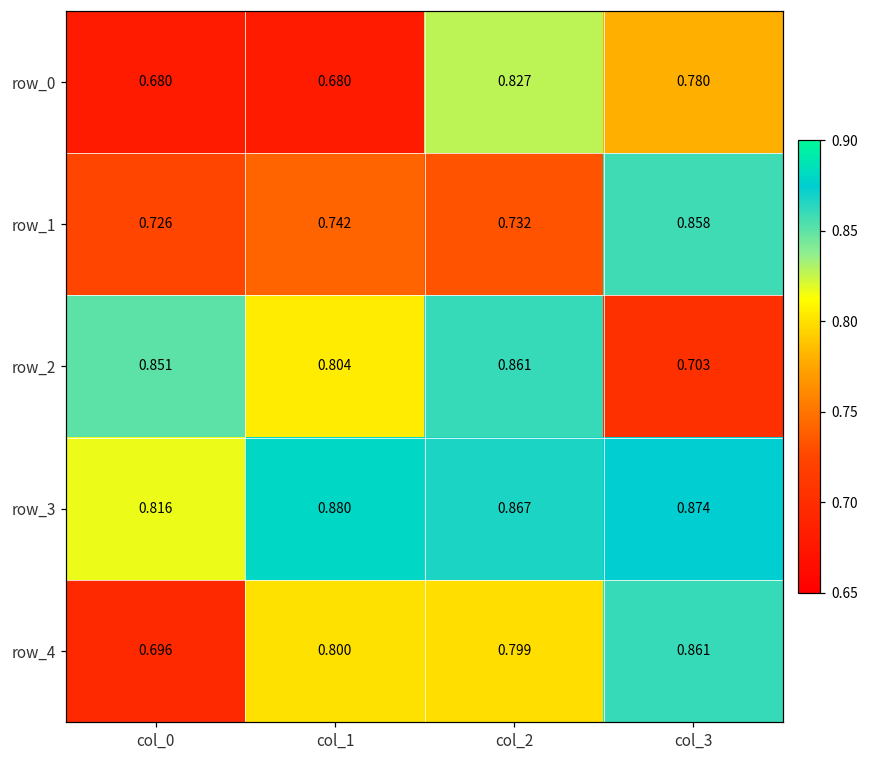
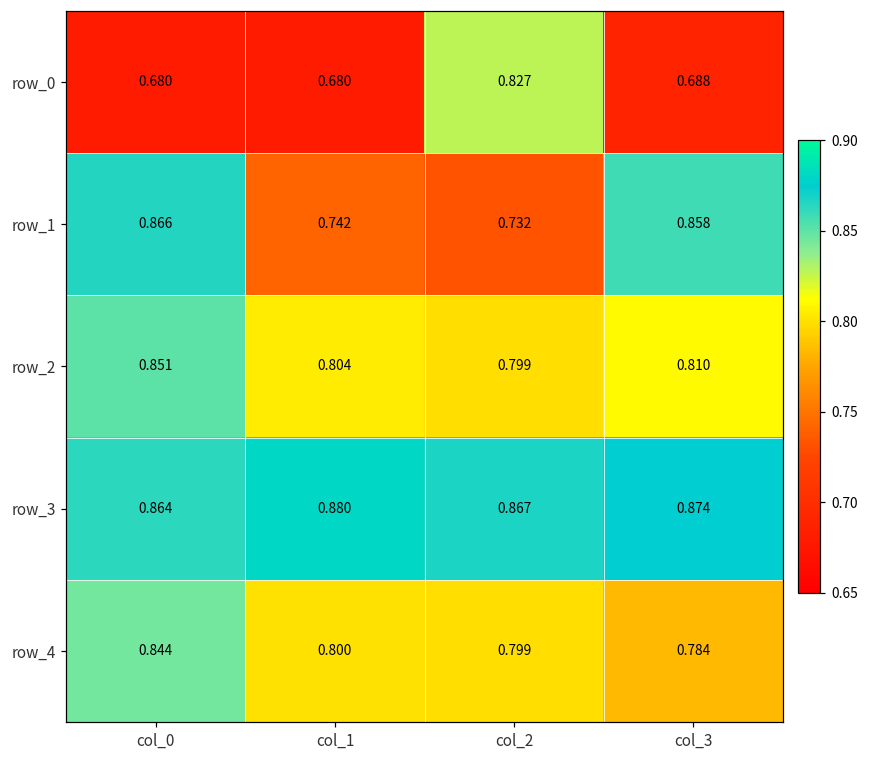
  {
    "row_0": {
      "col_0": 0.680,
      "col_1": 0.680,
      "col_2": 0.827,
-     "col_3": 0.780
+     "col_3": 0.688
    },
    "row_1": {
-     "col_0": 0.726,
+     "col_0": 0.866,
      "col_1": 0.742,
      "col_2": 0.732,
      "col_3": 0.858
    },
    "row_2": {
      "col_0": 0.851,
      "col_1": 0.804,
-     "col_2": 0.861,
-     "col_3": 0.703
+     "col_2": 0.799,
+     "col_3": 0.810
    },
    "row_3": {
-     "col_0": 0.816,
+     "col_0": 0.864,
      "col_1": 0.880,
      "col_2": 0.867,
      "col_3": 0.874
    },
    "row_4": {
-     "col_0": 0.696,
+     "col_0": 0.844,
      "col_1": 0.800,
      "col_2": 0.799,
-     "col_3": 0.861
+     "col_3": 0.784
    }
  }
